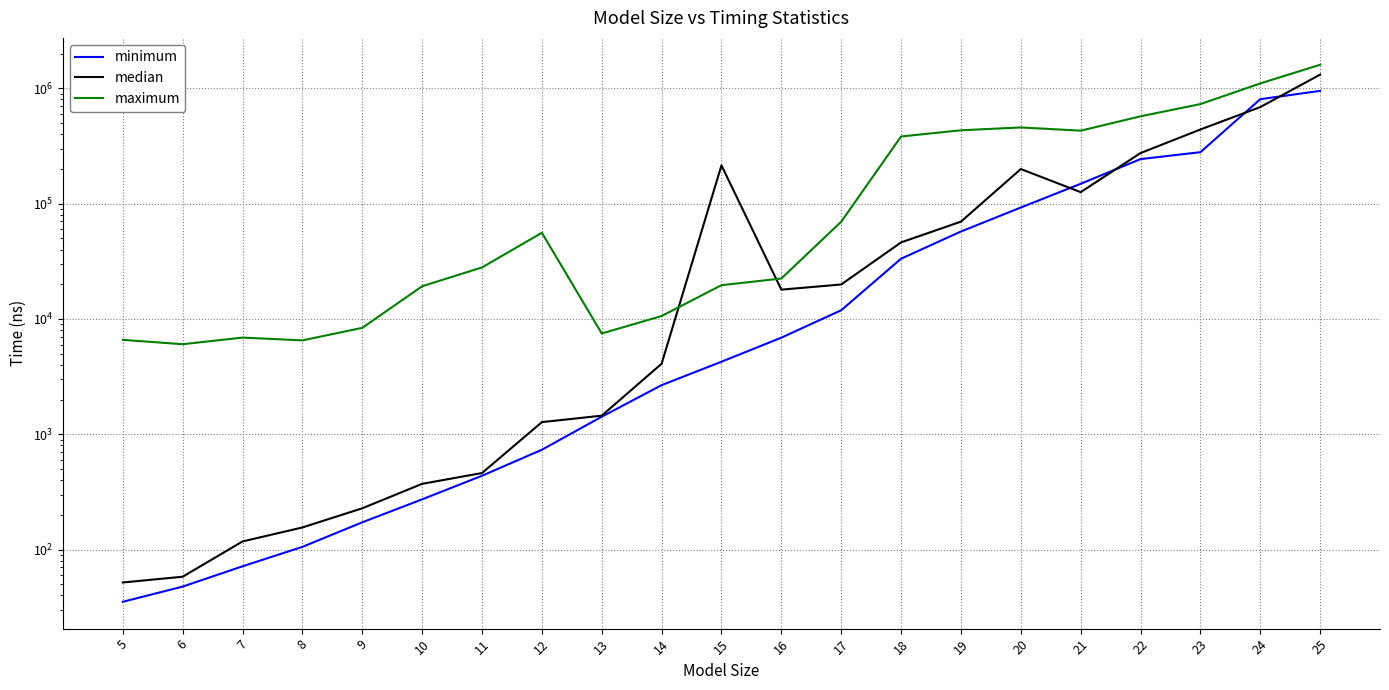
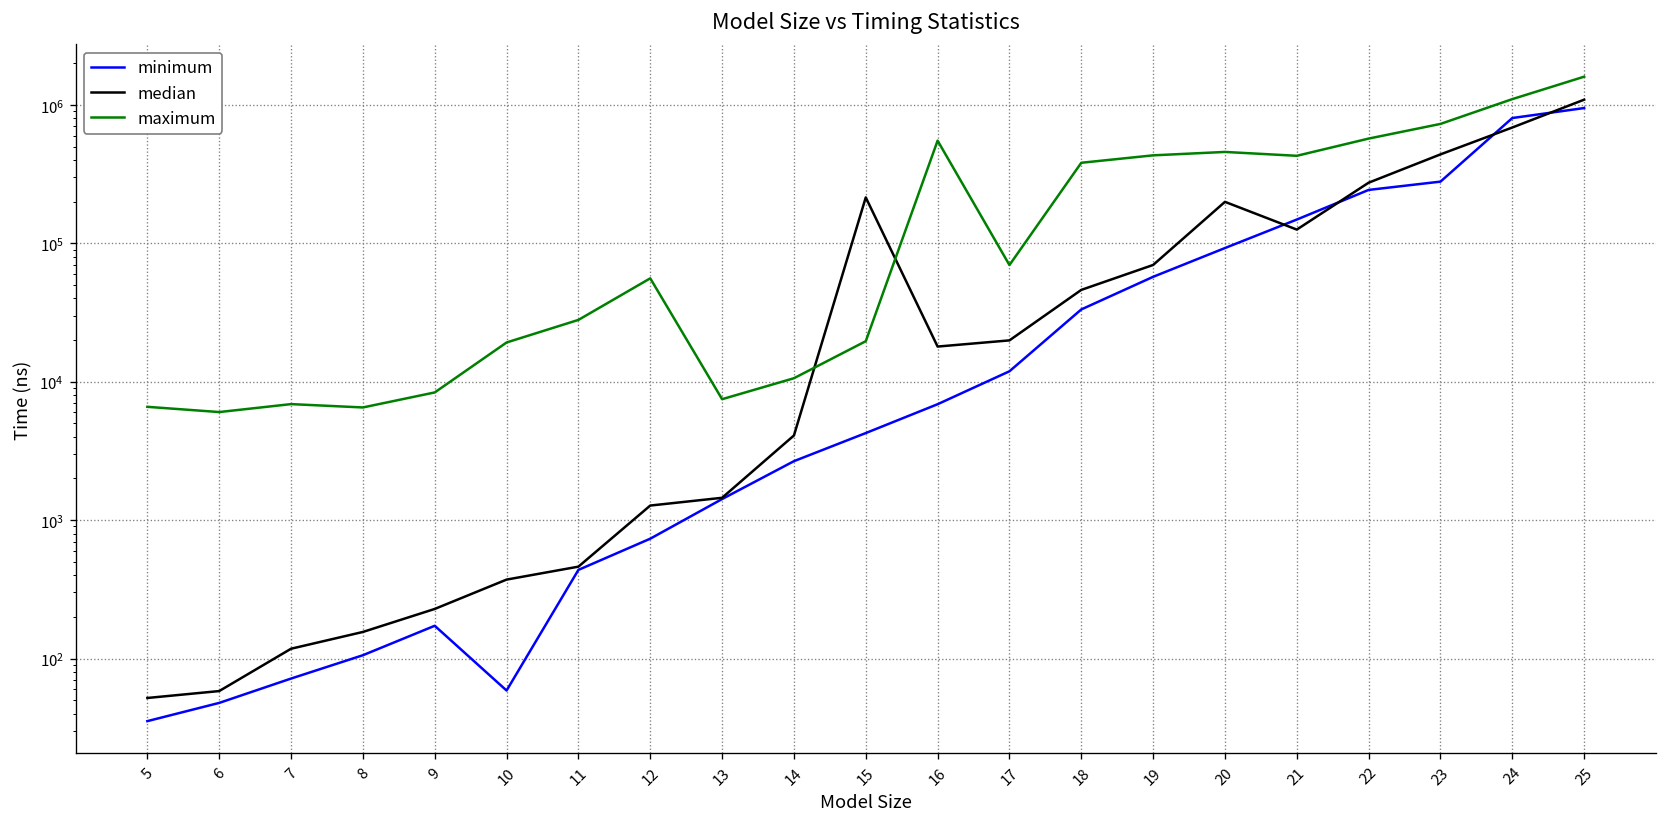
  {
    "minimum": {
      "5": 35,
      "6": 48,
      "7": 70,
      "8": 110,
      "9": 170,
-     "10": 270,
+     "10": 60,
      "11": 440,
      "12": 700,
      "14": 2700,
      "15": 4300,
      "16": 7000,
      "17": 12000,
      "18": 33000,
      "19": 60000,
      "20": 90000,
      "21": 150000,
      "22": 240000,
      "23": 280000,
      "24": 800000,
      "25": 900000
    },
    "median": {
      "5": 50,
      "6": 60,
      "7": 120,
      "8": 160,
      "9": 230,
      "10": 370,
      "11": 460,
      "12": 1300,
      "14": 4100,
      "15": 210000,
      "16": 18000,
      "17": 20000,
      "18": 46000,
      "19": 70000,
      "20": 200000,
      "21": 130000,
      "22": 270000,
      "23": 440000,
      "24": 700000,
-     "25": 1300000
+     "25": 1100000
    },
    "maximum": {
      "5": 7000,
      "6": 6000,
      "7": 7000,
      "8": 7000,
      "9": 8000,
      "10": 19000,
      "11": 28000,
      "12": 60000,
      "13": 7000,
      "14": 11000,
      "15": 20000,
-     "16": 22000,
+     "16": 600000,
      "17": 70000,
      "18": 380000,
      "19": 430000,
      "20": 460000,
      "21": 430000,
      "22": 600000,
      "23": 700000,
      "24": 1100000,
      "25": 1600000
    }
  }
